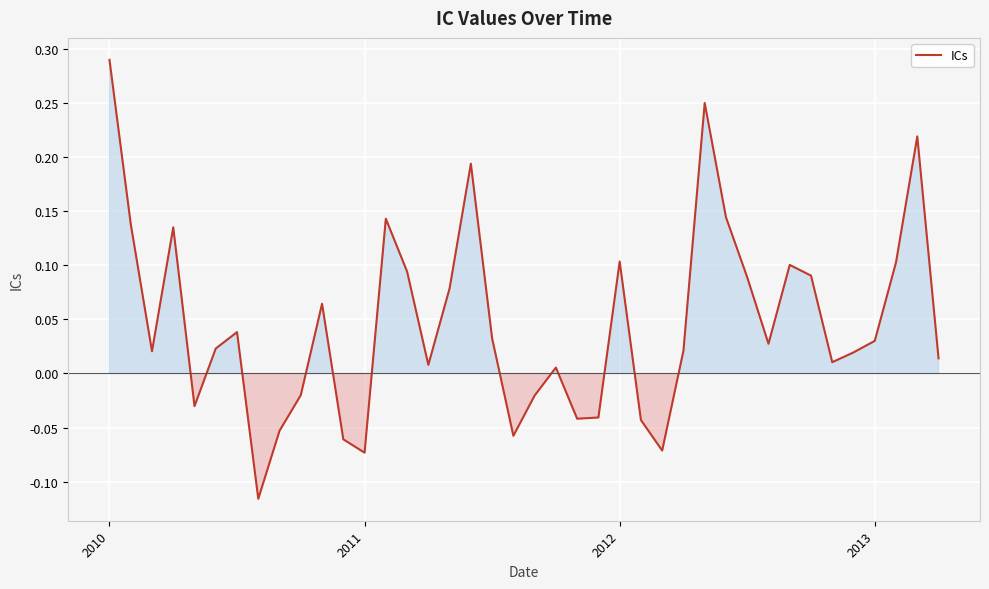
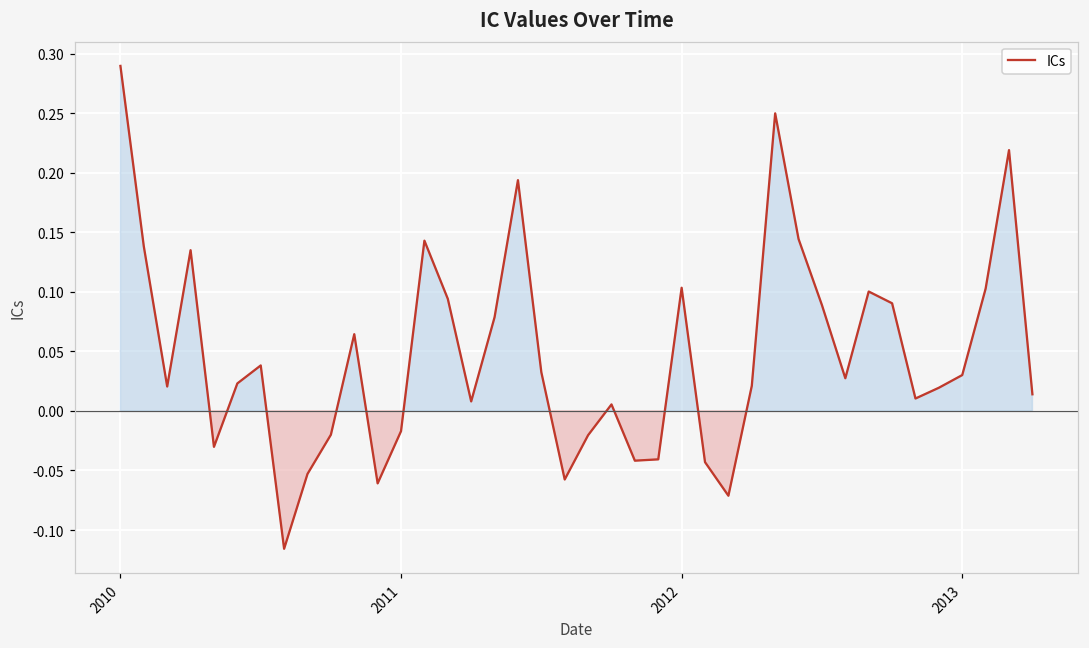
  {
    "2010": 0.290,
-   "2011": -0.073,
+   "2011": -0.017,
    "2012": 0.103,
    "2013": 0.030
  }
